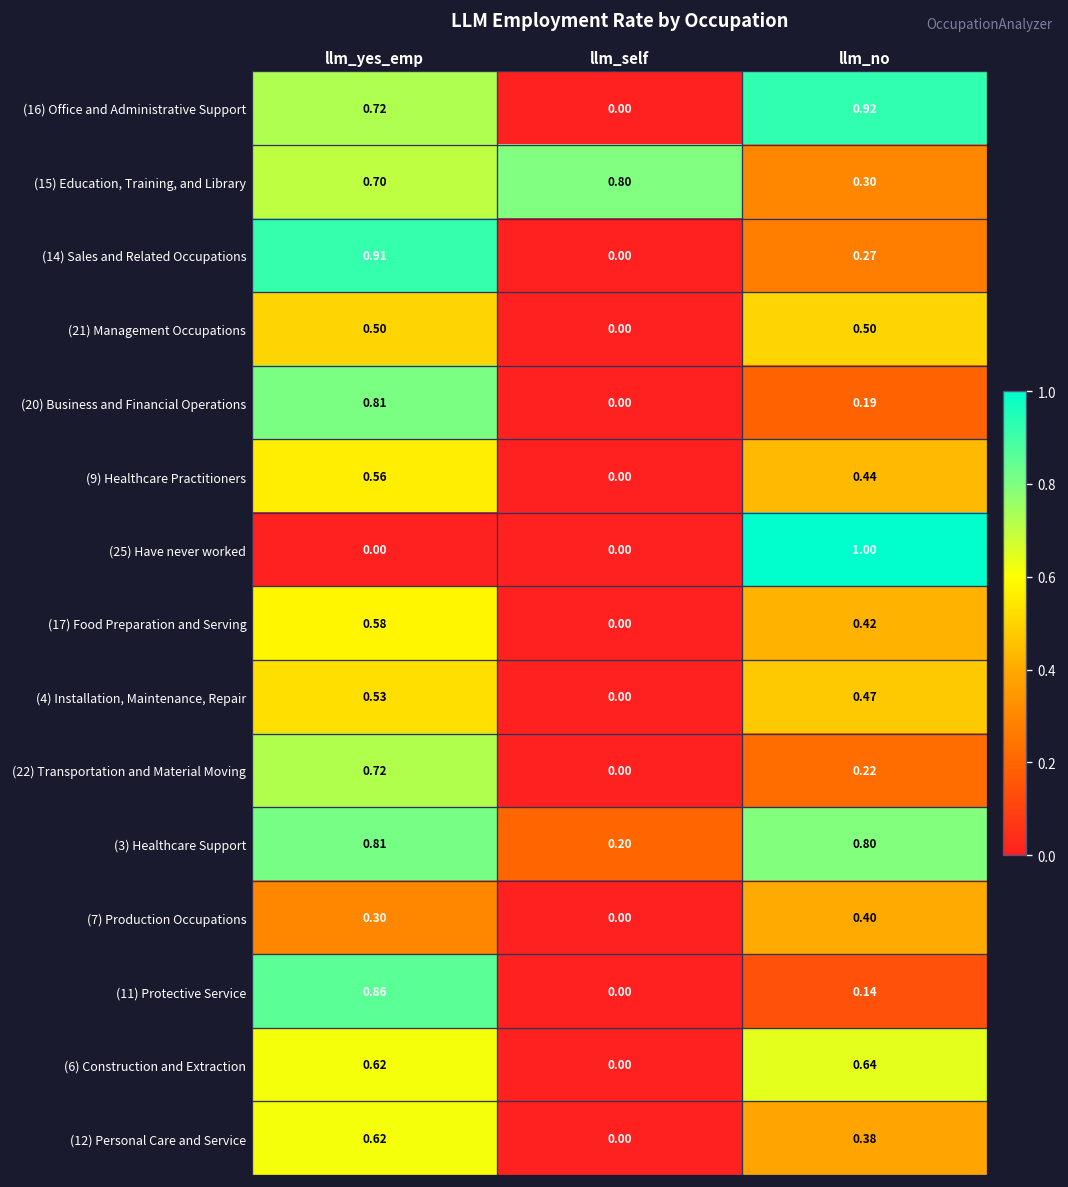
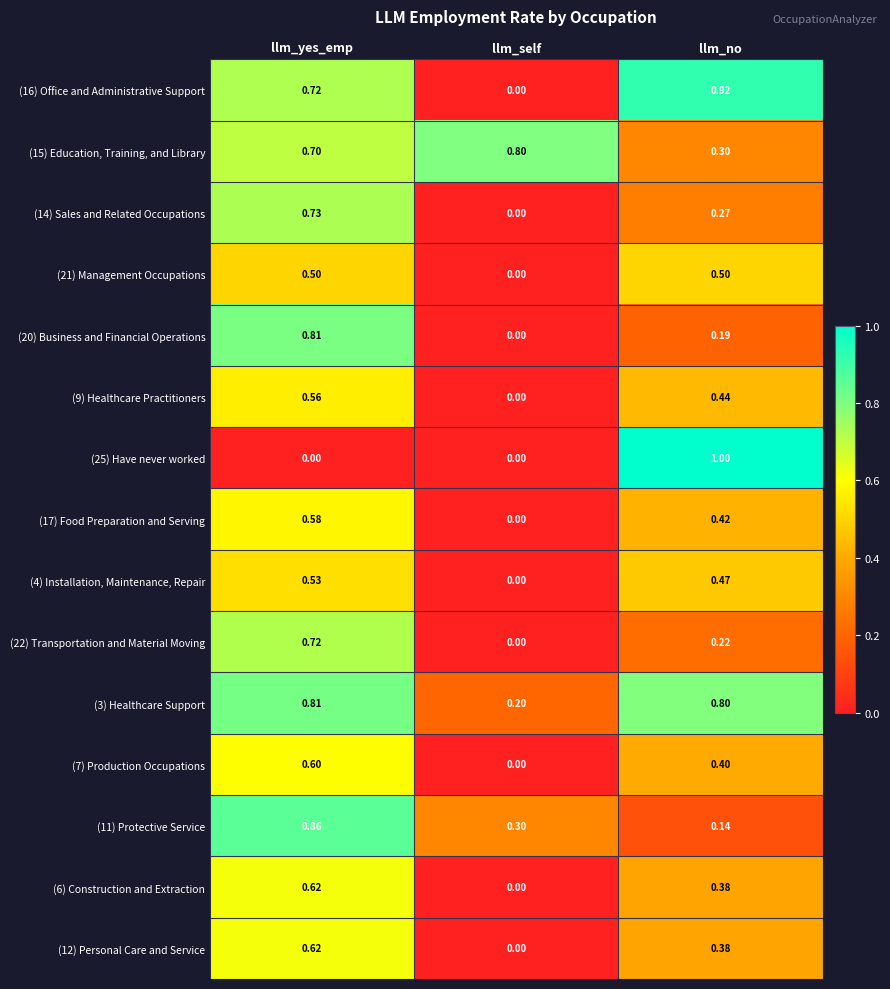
  {
    "(16) Office and Administrative Support": {
      "llm_yes_emp": 0.72,
      "llm_self": 0.00,
      "llm_no": 0.92
    },
    "(15) Education, Training, and Library": {
      "llm_yes_emp": 0.70,
      "llm_self": 0.80,
      "llm_no": 0.30
    },
    "(14) Sales and Related Occupations": {
-     "llm_yes_emp": 0.91,
+     "llm_yes_emp": 0.73,
      "llm_self": 0.00,
      "llm_no": 0.27
    },
    "(21) Management Occupations": {
      "llm_yes_emp": 0.50,
      "llm_self": 0.00,
      "llm_no": 0.50
    },
    "(20) Business and Financial Operations": {
      "llm_yes_emp": 0.81,
      "llm_self": 0.00,
      "llm_no": 0.19
    },
    "(9) Healthcare Practitioners": {
      "llm_yes_emp": 0.56,
      "llm_self": 0.00,
      "llm_no": 0.44
    },
    "(25) Have never worked": {
      "llm_yes_emp": 0.00,
      "llm_self": 0.00,
      "llm_no": 1.00
    },
    "(17) Food Preparation and Serving": {
      "llm_yes_emp": 0.58,
      "llm_self": 0.00,
      "llm_no": 0.42
    },
    "(4) Installation, Maintenance, Repair": {
      "llm_yes_emp": 0.53,
      "llm_self": 0.00,
      "llm_no": 0.47
    },
    "(22) Transportation and Material Moving": {
      "llm_yes_emp": 0.72,
      "llm_self": 0.00,
      "llm_no": 0.22
    },
    "(3) Healthcare Support": {
      "llm_yes_emp": 0.81,
      "llm_self": 0.20,
      "llm_no": 0.80
    },
    "(7) Production Occupations": {
-     "llm_yes_emp": 0.30,
+     "llm_yes_emp": 0.60,
      "llm_self": 0.00,
      "llm_no": 0.40
    },
    "(11) Protective Service": {
      "llm_yes_emp": 0.86,
-     "llm_self": 0.00,
+     "llm_self": 0.30,
      "llm_no": 0.14
    },
    "(6) Construction and Extraction": {
      "llm_yes_emp": 0.62,
      "llm_self": 0.00,
-     "llm_no": 0.64
+     "llm_no": 0.38
    },
    "(12) Personal Care and Service": {
      "llm_yes_emp": 0.62,
      "llm_self": 0.00,
      "llm_no": 0.38
    }
  }
